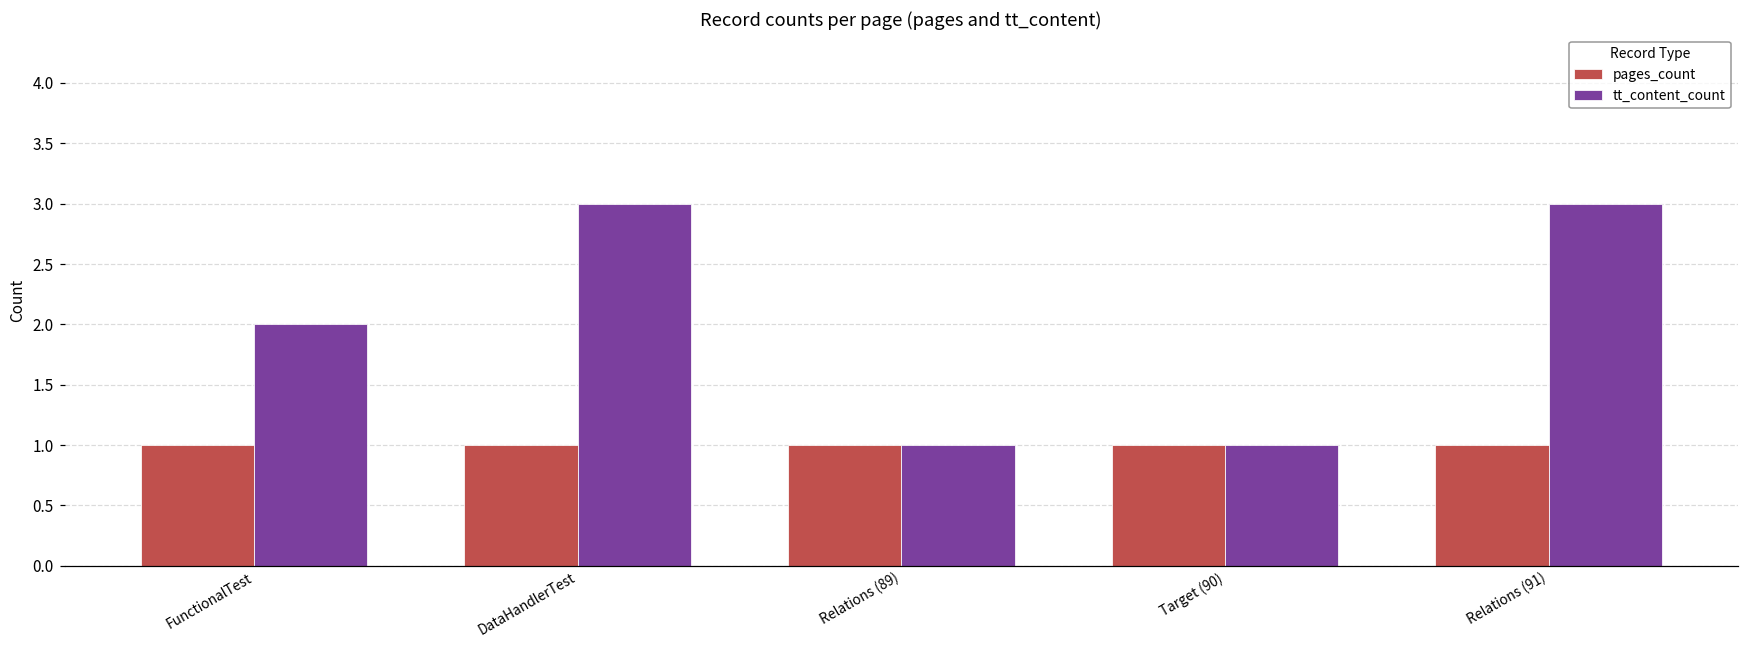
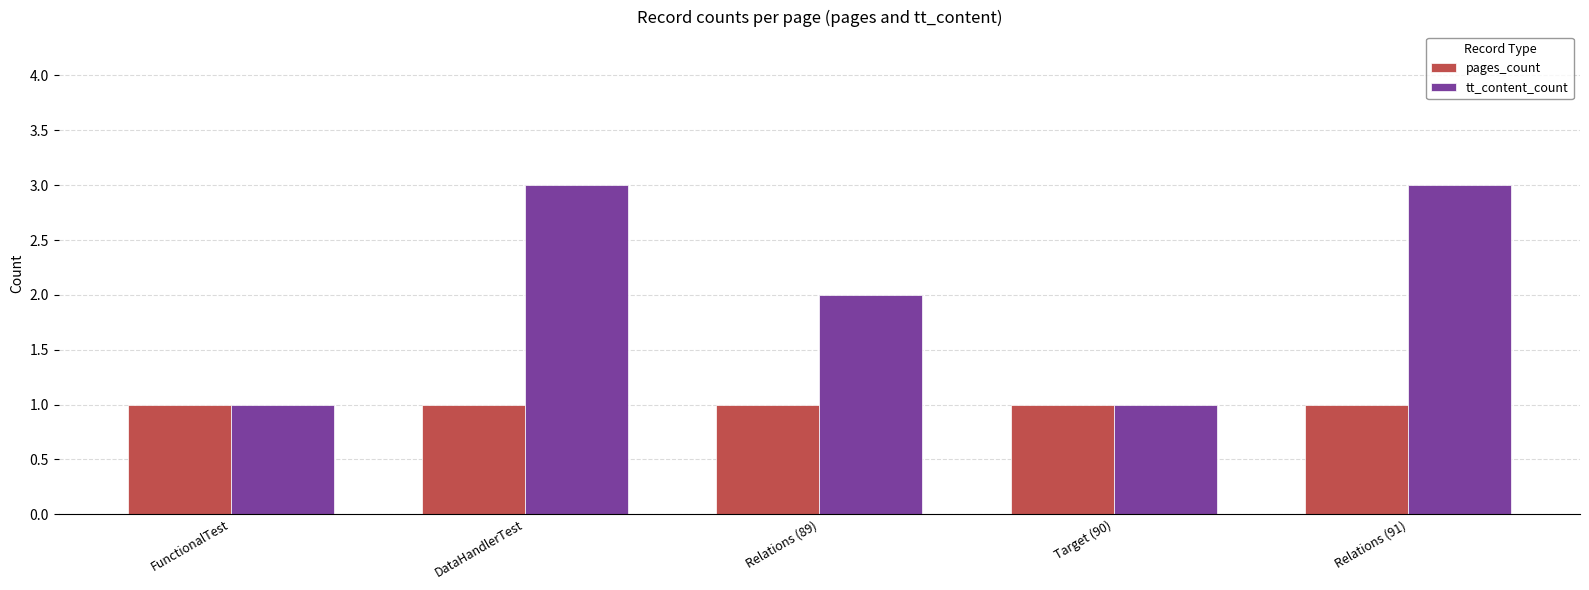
  {
    "pages_count": {
      "FunctionalTest": 1,
      "DataHandlerTest": 1,
      "Relations (89)": 1,
      "Target (90)": 1,
      "Relations (91)": 1
    },
    "tt_content_count": {
-     "FunctionalTest": 2,
+     "FunctionalTest": 1,
      "DataHandlerTest": 3,
-     "Relations (89)": 1,
+     "Relations (89)": 2,
      "Target (90)": 1,
      "Relations (91)": 3
    }
  }
